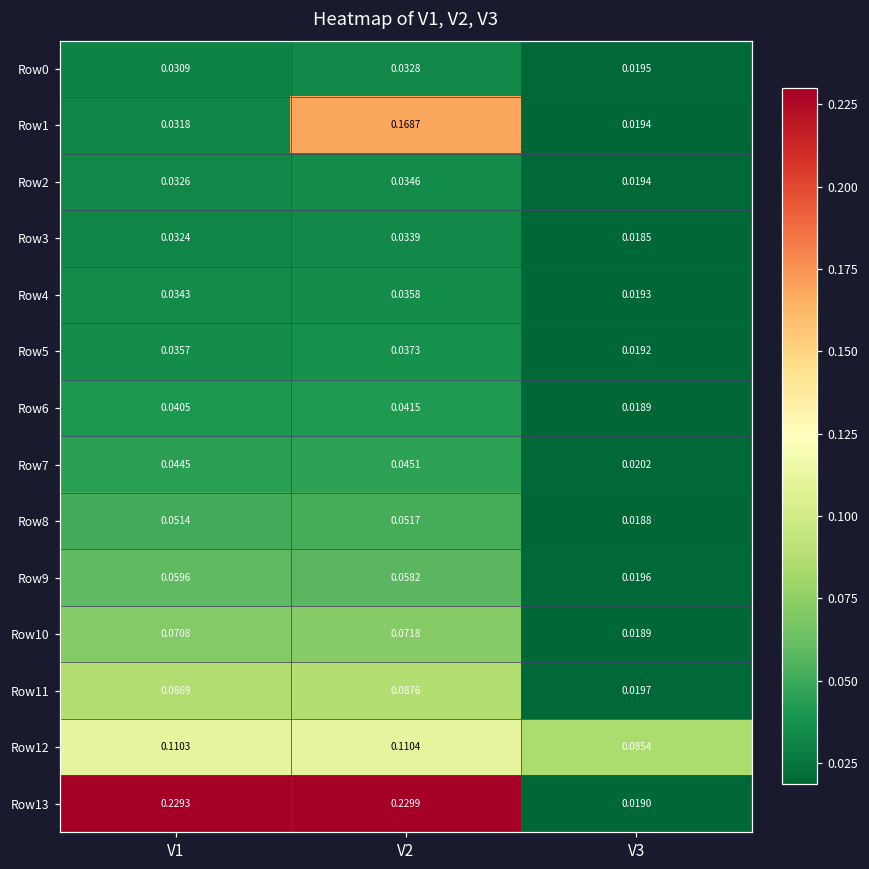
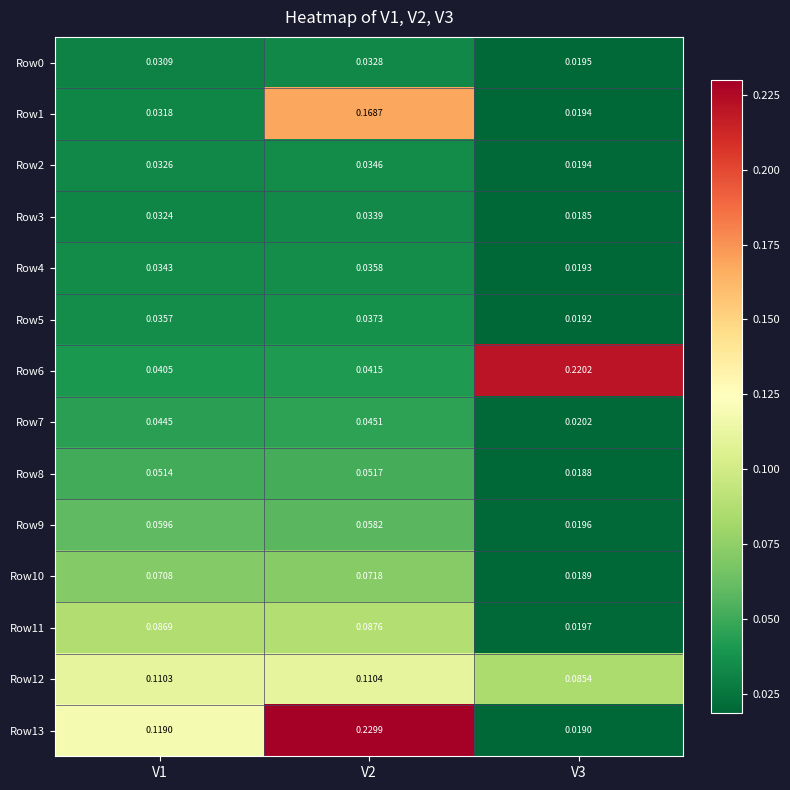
  {
    "Row0": {
      "V1": 0.0309,
      "V2": 0.0328,
      "V3": 0.0195
    },
    "Row1": {
      "V1": 0.0318,
      "V2": 0.1687,
      "V3": 0.0194
    },
    "Row2": {
      "V1": 0.0326,
      "V2": 0.0346,
      "V3": 0.0194
    },
    "Row3": {
      "V1": 0.0324,
      "V2": 0.0339,
      "V3": 0.0185
    },
    "Row4": {
      "V1": 0.0343,
      "V2": 0.0358,
      "V3": 0.0193
    },
    "Row5": {
      "V1": 0.0357,
      "V2": 0.0373,
      "V3": 0.0192
    },
    "Row6": {
      "V1": 0.0405,
      "V2": 0.0415,
-     "V3": 0.0189
+     "V3": 0.2202
    },
    "Row7": {
      "V1": 0.0445,
      "V2": 0.0451,
      "V3": 0.0202
    },
    "Row8": {
      "V1": 0.0514,
      "V2": 0.0517,
      "V3": 0.0188
    },
    "Row9": {
      "V1": 0.0596,
      "V2": 0.0582,
      "V3": 0.0196
    },
    "Row10": {
      "V1": 0.0708,
      "V2": 0.0718,
      "V3": 0.0189
    },
    "Row11": {
      "V1": 0.0869,
      "V2": 0.0876,
      "V3": 0.0197
    },
    "Row12": {
      "V1": 0.1103,
      "V2": 0.1104,
      "V3": 0.0854
    },
    "Row13": {
-     "V1": 0.2293,
+     "V1": 0.1190,
      "V2": 0.2299,
      "V3": 0.0190
    }
  }
